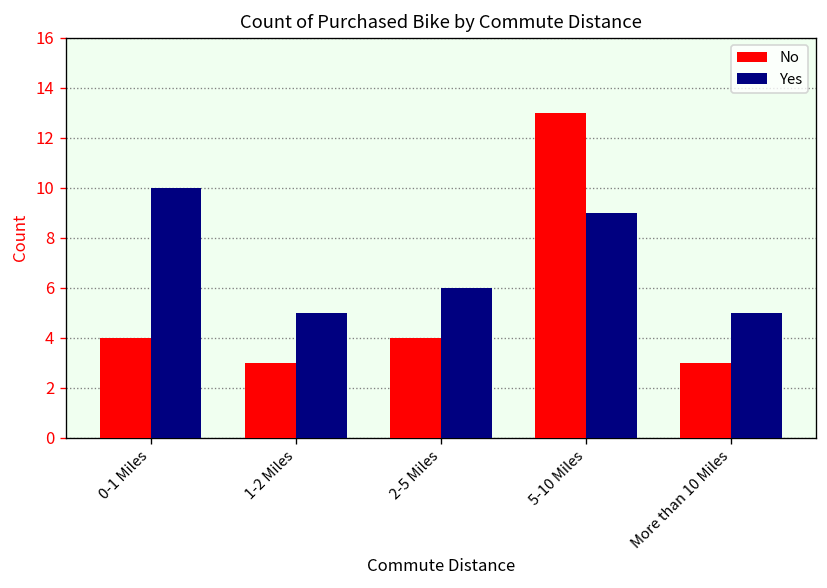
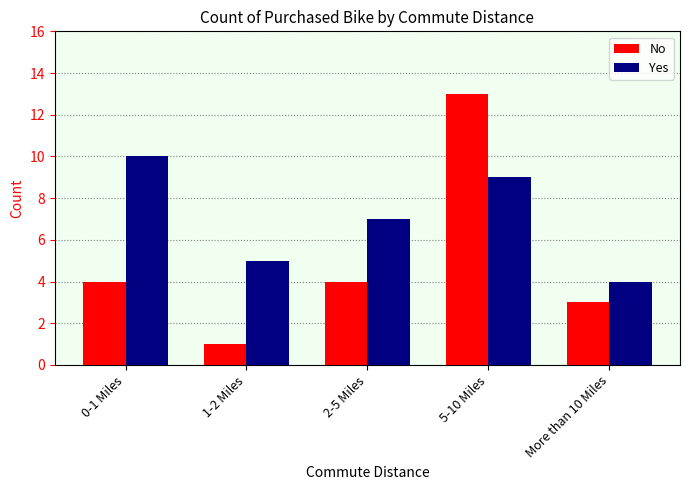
  {
    "No": {
      "0-1 Miles": 4,
-     "1-2 Miles": 3,
+     "1-2 Miles": 1,
      "2-5 Miles": 4,
      "5-10 Miles": 13,
      "More than 10 Miles": 3
    },
    "Yes": {
      "0-1 Miles": 10,
      "1-2 Miles": 5,
-     "2-5 Miles": 6,
+     "2-5 Miles": 7,
      "5-10 Miles": 9,
-     "More than 10 Miles": 5
+     "More than 10 Miles": 4
    }
  }
